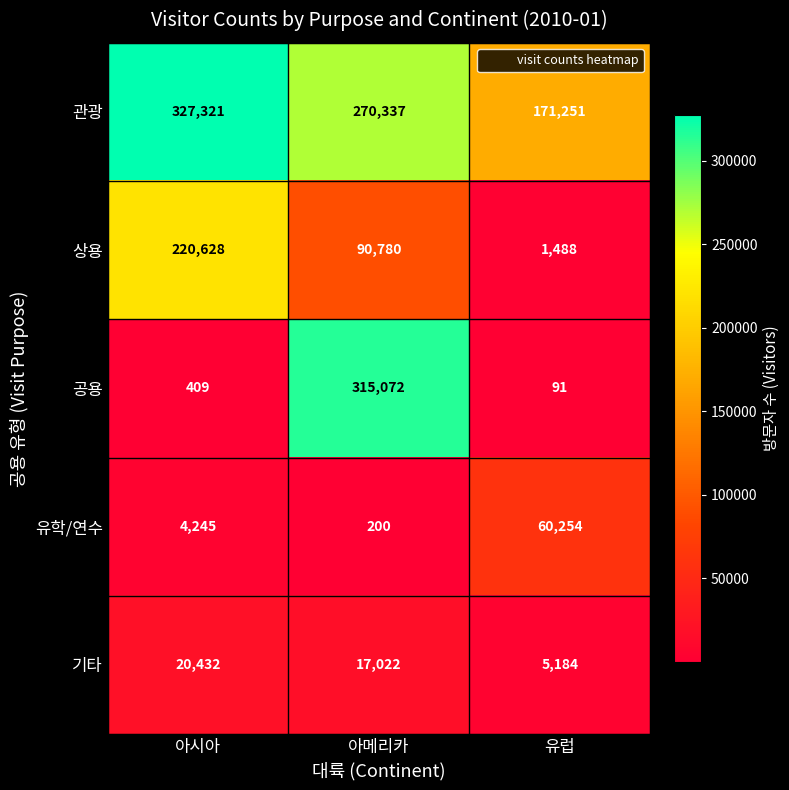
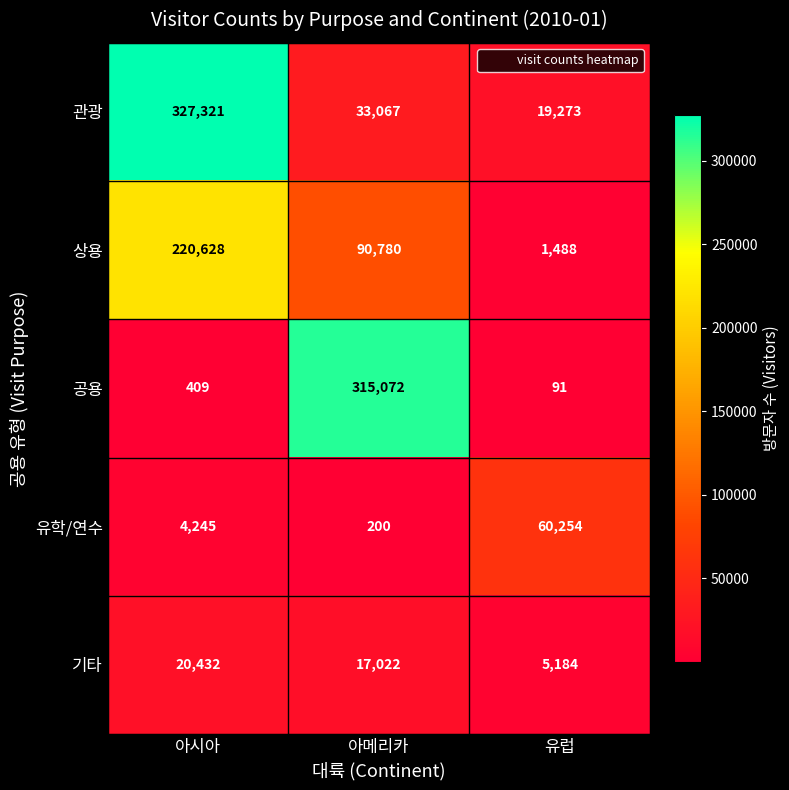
  {
    "관광": {
      "아시아": "327,321",
-     "아메리카": "270,337",
-     "유럽": "171,251"
+     "아메리카": "33,067",
+     "유럽": "19,273"
    },
    "상용": {
      "아시아": "220,628",
      "아메리카": "90,780",
      "유럽": "1,488"
    },
    "공용": {
      "아시아": "409",
      "아메리카": "315,072",
      "유럽": "91"
    },
    "유학/연수": {
      "아시아": "4,245",
      "아메리카": "200",
      "유럽": "60,254"
    },
    "기타": {
      "아시아": "20,432",
      "아메리카": "17,022",
      "유럽": "5,184"
    }
  }
